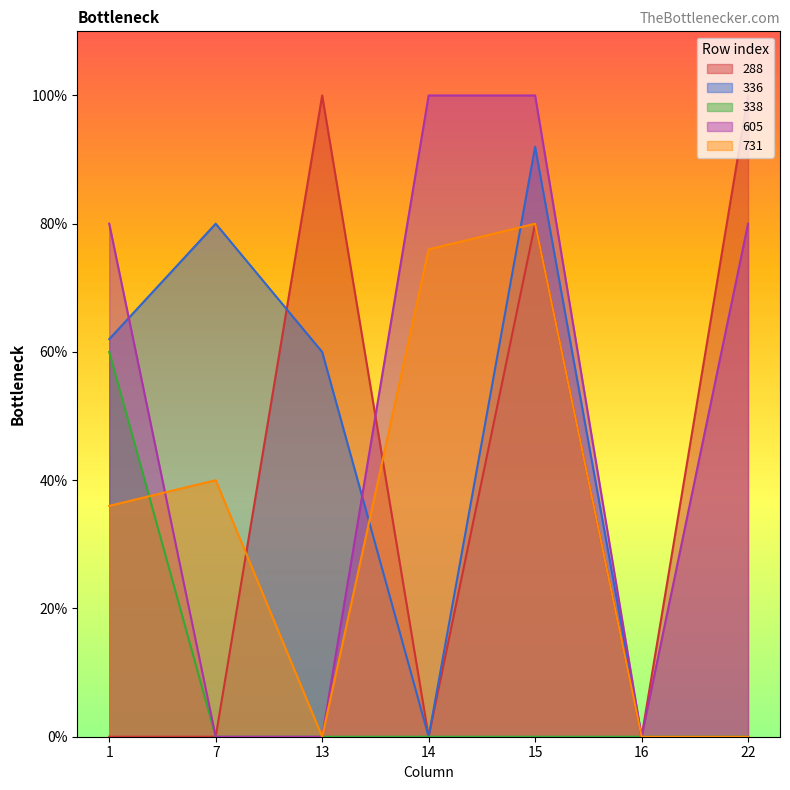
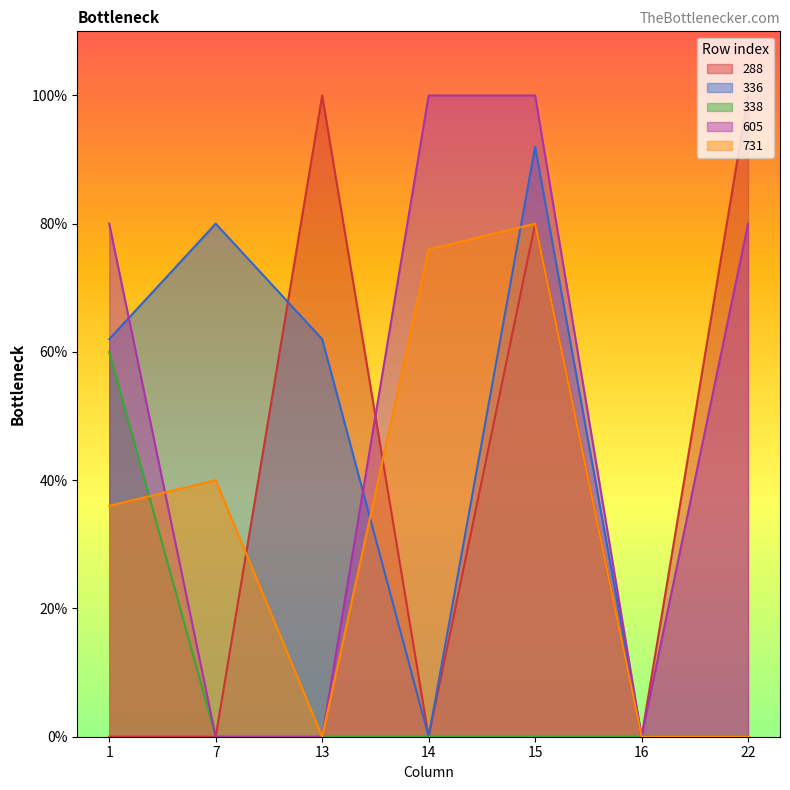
  {
    "288": {
      "1": "0%",
      "13": "100%"
    },
    "336": {
      "1": "62%",
      "7": "80%",
-     "13": "60%",
+     "13": "62%",
      "15": "92%"
    },
    "338": {
      "1": "60%",
      "15": "0%"
    },
    "605": {
      "1": "80%",
      "14": "100%",
      "15": "100%",
      "22": "80%"
    },
    "731": {
      "1": "36%",
      "7": "40%",
      "14": "76%"
    }
  }
